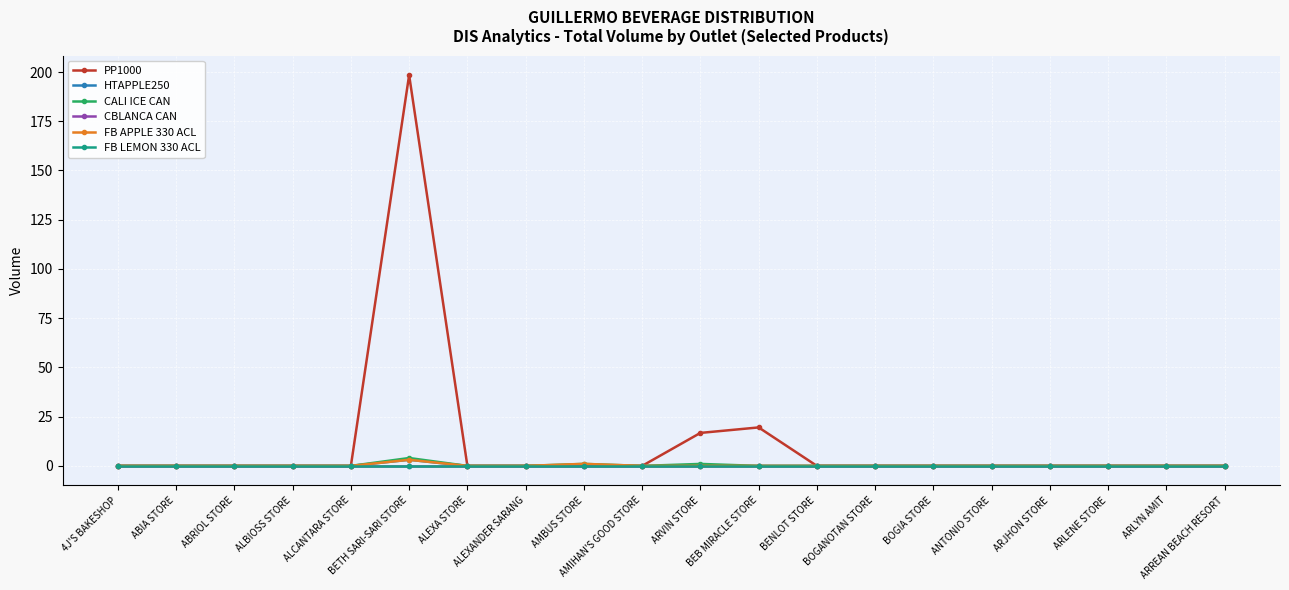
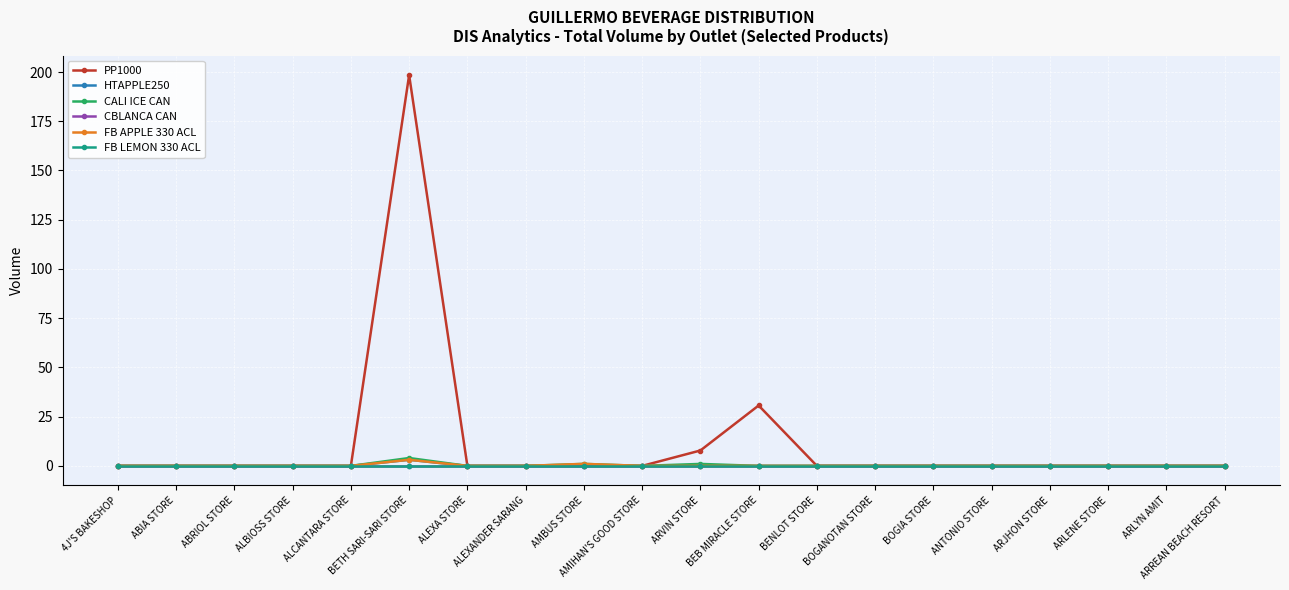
  {
    "PP1000": {
      "BETH SARI-SARI STORE": 198,
-     "ARVIN STORE": 17,
-     "BEB MIRACLE STORE": 20
+     "ARVIN STORE": 8,
+     "BEB MIRACLE STORE": 31
    }
  }
